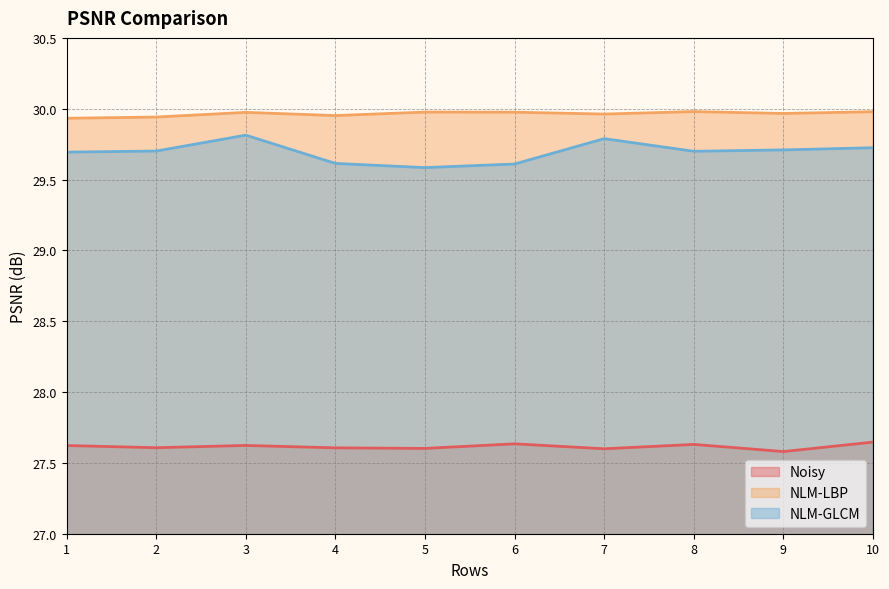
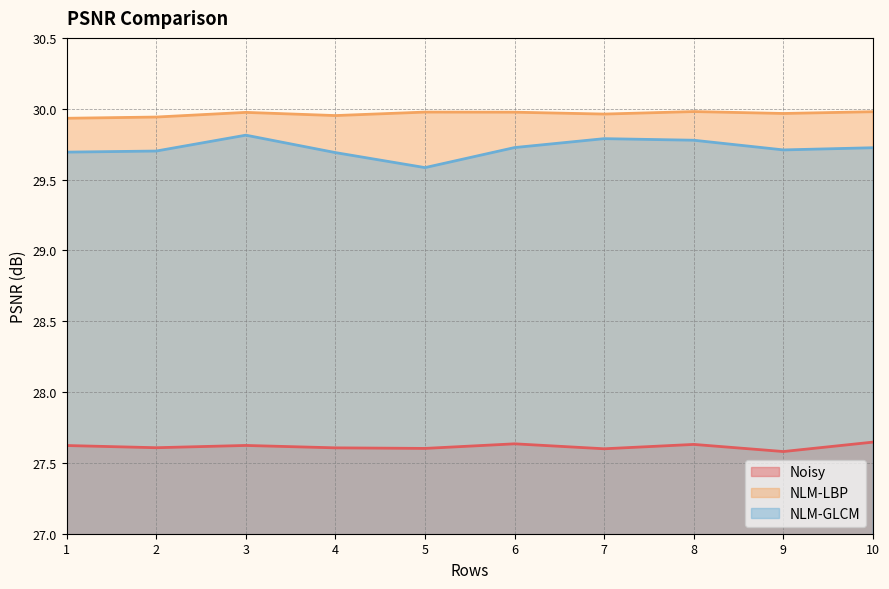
  {
    "NLM-GLCM": {
      "1": 29.69,
      "2": 29.70,
      "3": 29.81,
-     "4": 29.61,
+     "4": 29.69,
      "5": 29.58,
-     "6": 29.61,
+     "6": 29.73,
      "7": 29.79,
-     "8": 29.70,
+     "8": 29.78,
      "9": 29.71,
      "10": 29.72
    }
  }
